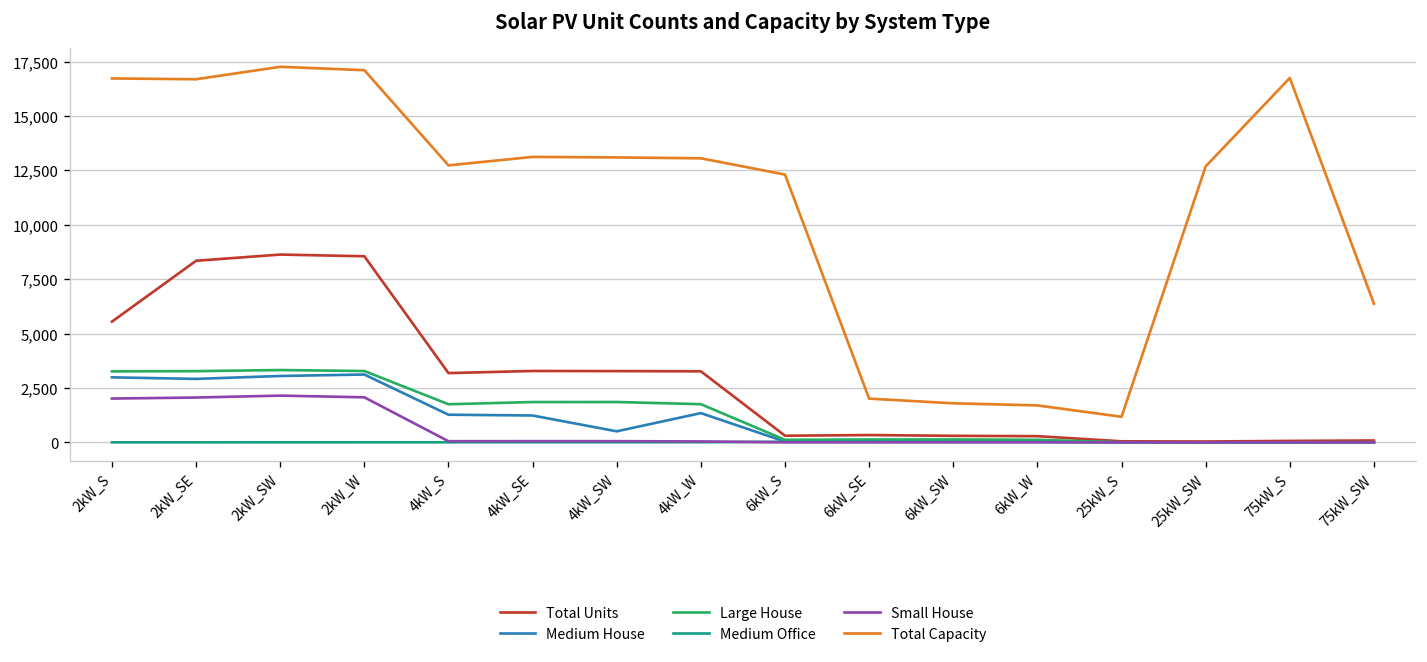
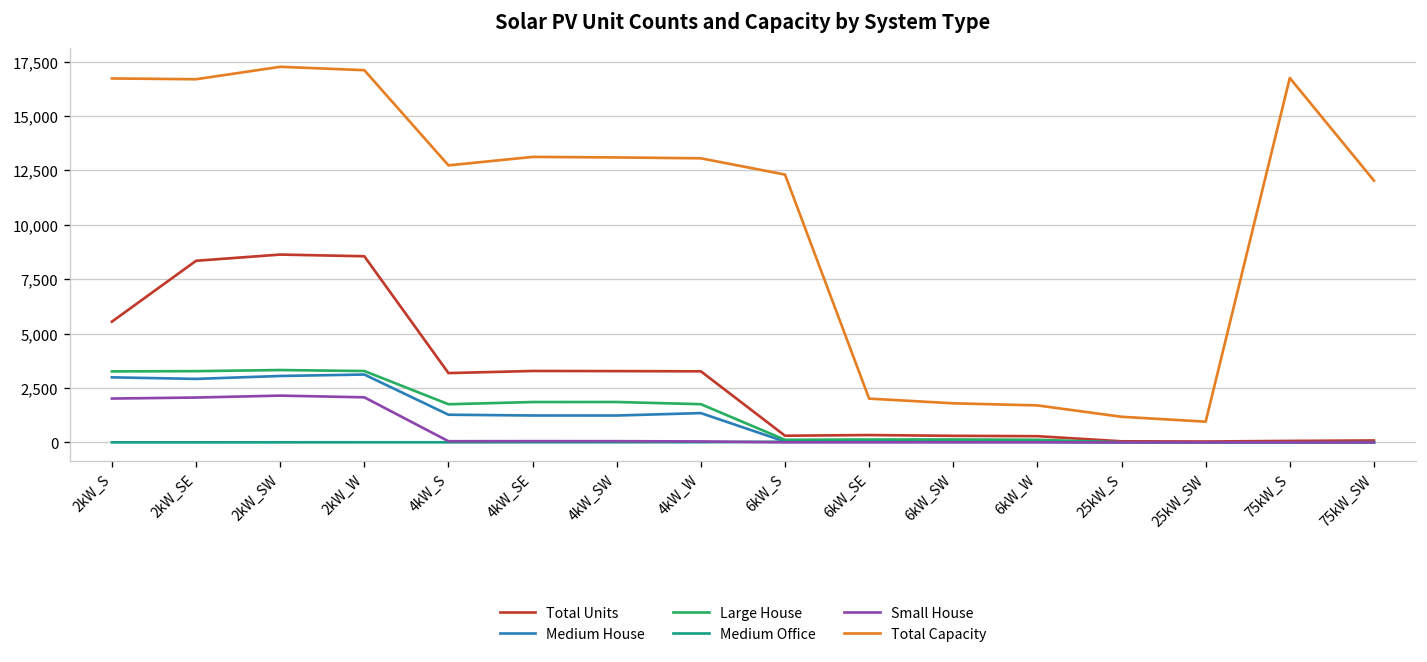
  {
    "Total Units": {
      "2kW_S": "5,500",
      "2kW_SE": "8,300",
      "2kW_SW": "8,600",
      "2kW_W": "8,600",
      "4kW_S": "3,200",
      "4kW_SE": "3,300",
      "4kW_SW": "3,300",
      "4kW_W": "3,300",
      "6kW_S": "300",
      "6kW_SE": "300",
      "6kW_SW": "300",
      "6kW_W": "300"
    },
    "Medium House": {
      "2kW_S": "3,000",
      "2kW_SE": "2,900",
      "2kW_SW": "3,100",
      "2kW_W": "3,100",
      "4kW_S": "1,300",
      "4kW_SE": "1,200",
-     "4kW_SW": "500",
+     "4kW_SW": "1,200",
      "4kW_W": "1,300"
    },
    "Small House": {
      "2kW_S": "2,000",
      "2kW_SE": "2,100",
      "2kW_SW": "2,100",
      "2kW_W": "2,100"
    },
    "Total Capacity": {
      "2kW_S": "16,700",
      "2kW_SE": "16,700",
      "2kW_SW": "17,300",
      "2kW_W": "17,100",
      "4kW_S": "12,700",
      "4kW_SE": "13,100",
      "4kW_SW": "13,100",
      "4kW_W": "13,100",
      "6kW_S": "12,300",
      "6kW_SE": "2,000",
      "6kW_SW": "1,800",
      "6kW_W": "1,700",
      "25kW_S": "1,200",
-     "25kW_SW": "12,700",
+     "25kW_SW": "1,000",
      "75kW_S": "16,800",
-     "75kW_SW": "6,400"
+     "75kW_SW": "12,000"
    }
  }
